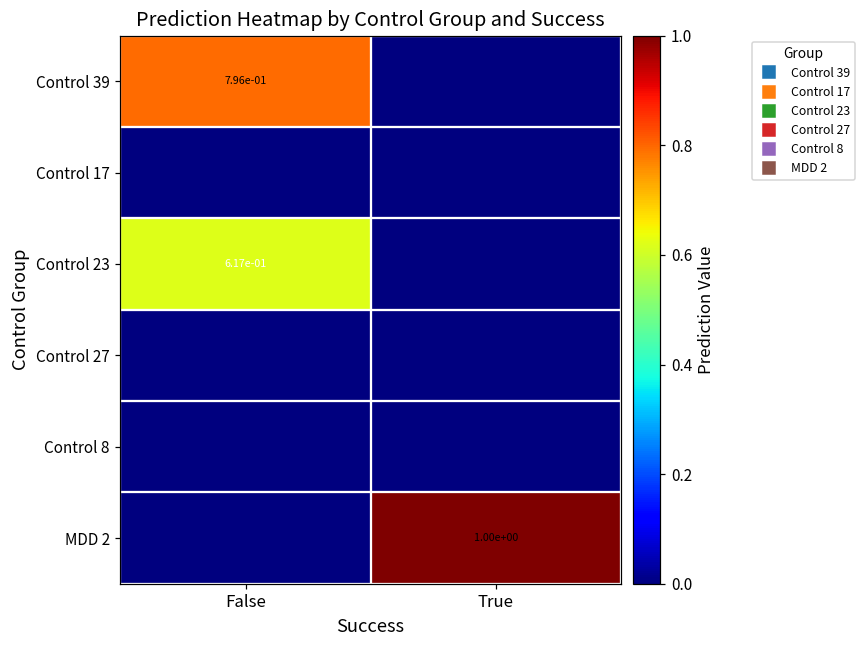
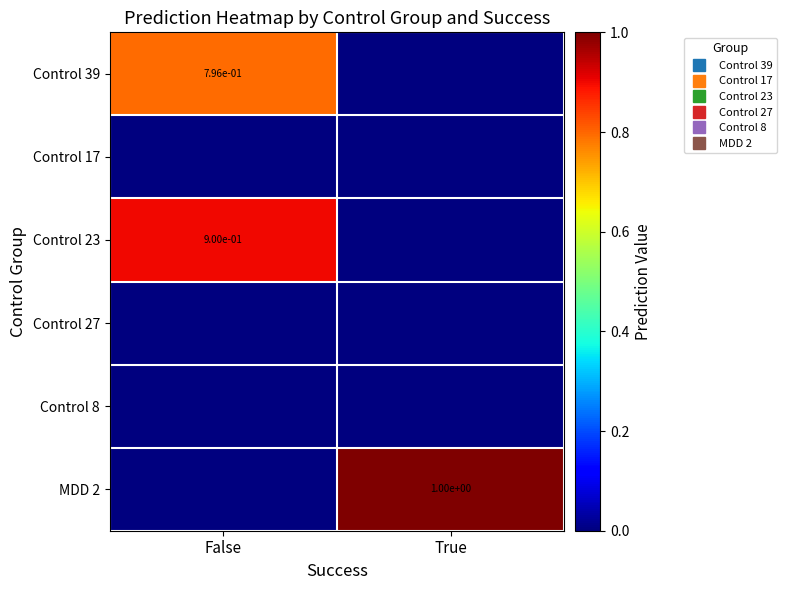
  {
    "Control 39": {
      "False": "7.96e-01"
    },
    "Control 23": {
-     "False": "6.17e-01"
+     "False": "9.00e-01"
    },
    "MDD 2": {
      "True": "1.00e+00"
    }
  }
